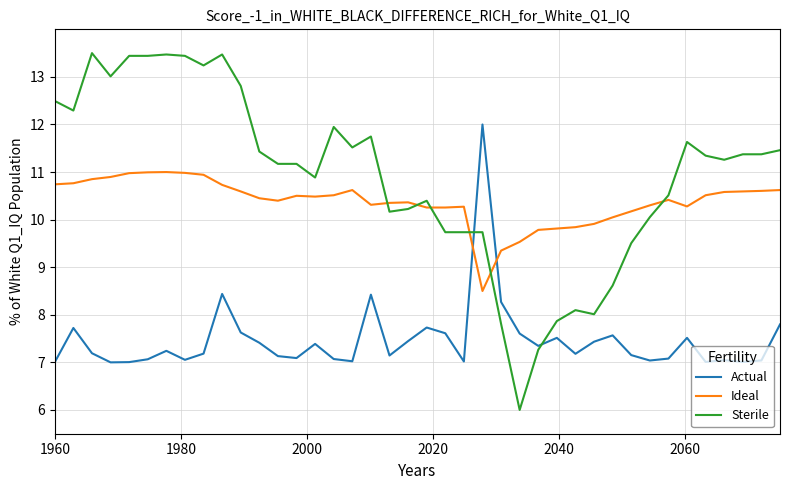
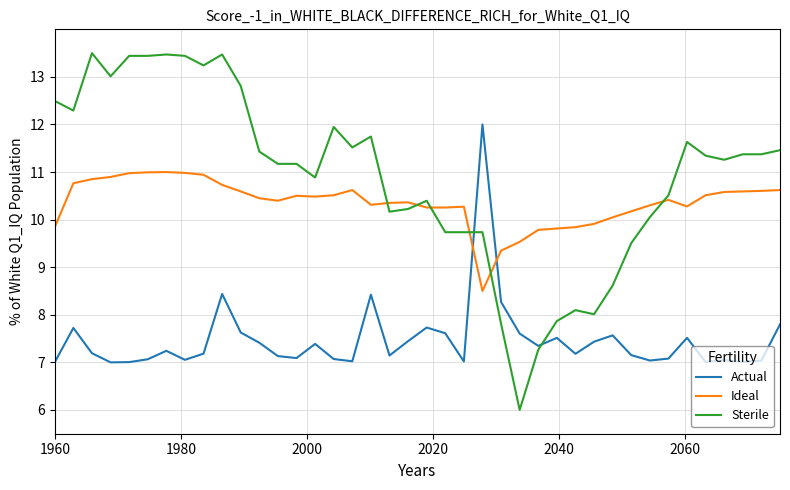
  {
    "Actual": {
      "1960": 7.0
    },
    "Ideal": {
-     "1960": 10.7
+     "1960": 9.8
    },
    "Sterile": {
      "1960": 12.5
    }
  }
